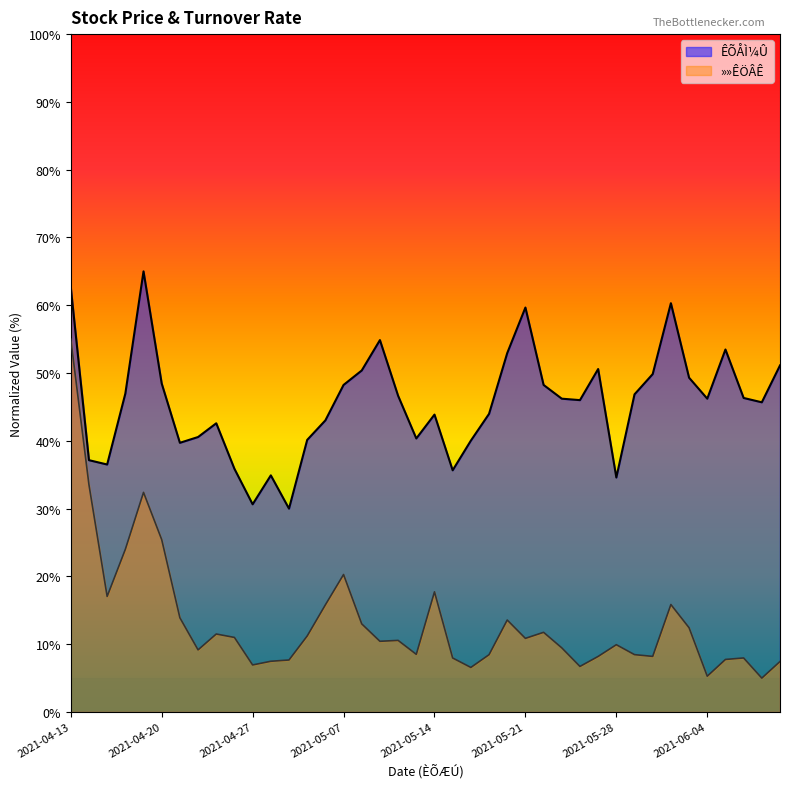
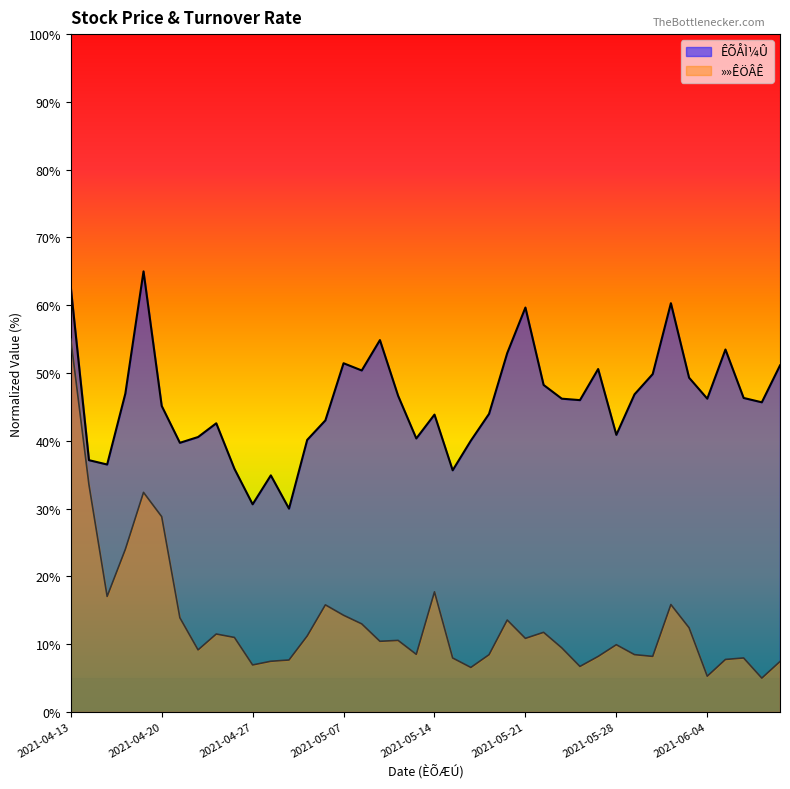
  {
    "ÊÕÅÌ¼Û": {
      "2021-04-13": "63%",
-     "2021-04-20": "48%",
+     "2021-04-20": "45%",
      "2021-04-27": "31%",
-     "2021-05-07": "48%",
+     "2021-05-07": "51%",
      "2021-05-14": "44%",
      "2021-05-21": "60%",
-     "2021-05-28": "35%",
+     "2021-05-28": "41%",
      "2021-06-04": "46%"
    },
    "»»ÊÖÂÊ": {
      "2021-04-13": "55%",
-     "2021-04-20": "25%",
+     "2021-04-20": "29%",
      "2021-04-27": "7%",
-     "2021-05-07": "20%",
+     "2021-05-07": "14%",
      "2021-05-14": "18%",
      "2021-05-21": "11%",
      "2021-05-28": "10%",
      "2021-06-04": "5%"
    }
  }
